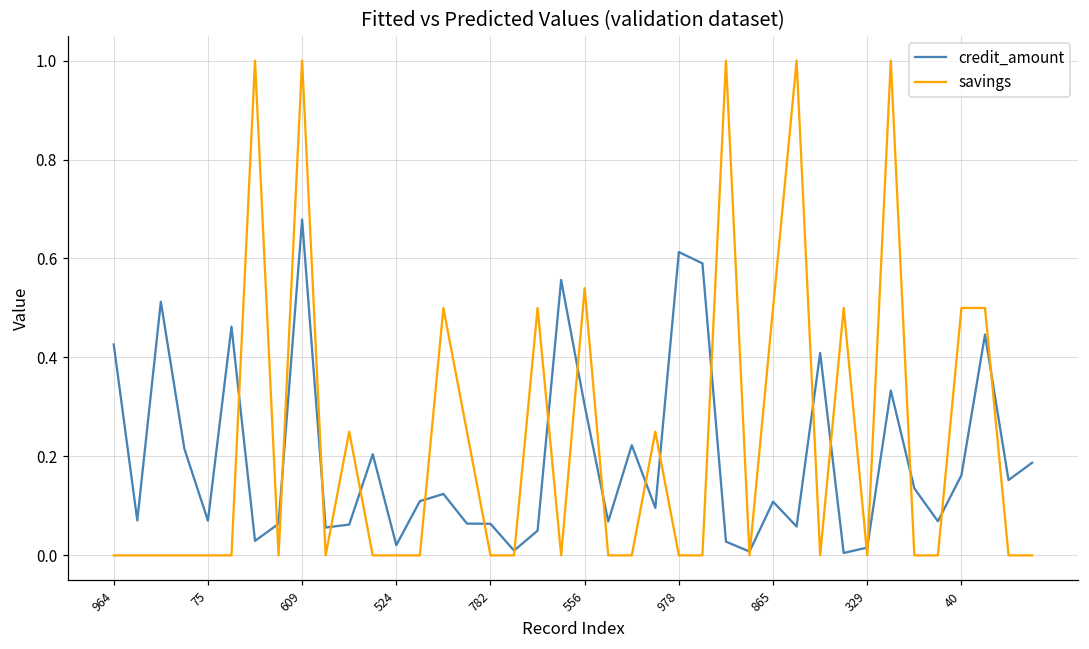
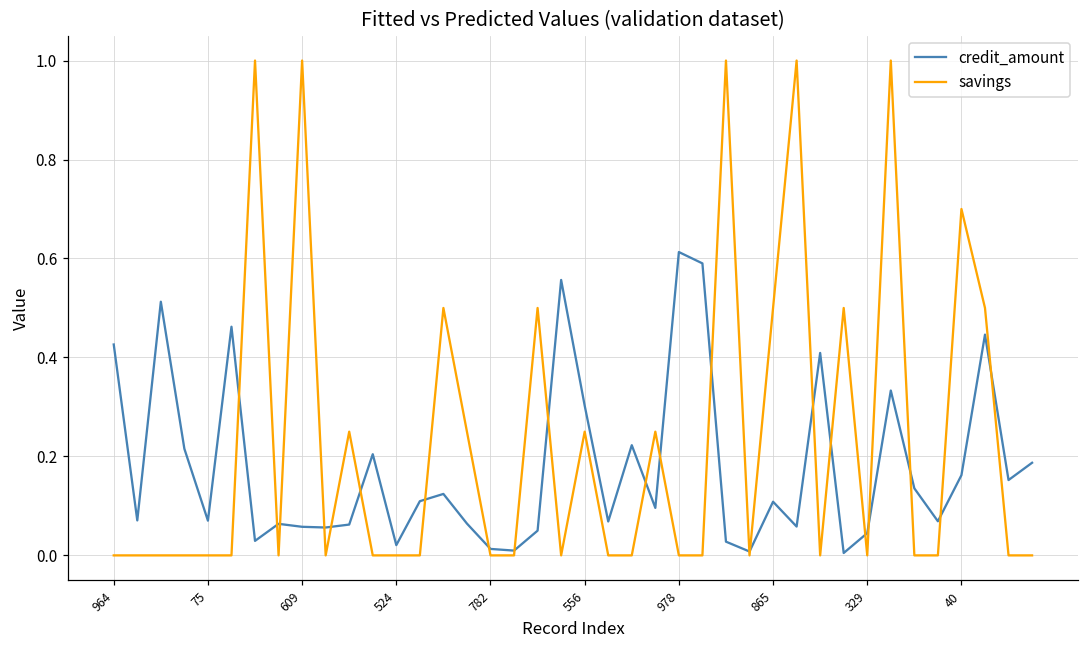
  {
    "credit_amount": {
      "964": 0.43,
      "75": 0.07,
-     "609": 0.68,
+     "609": 0.06,
      "524": 0.02,
-     "782": 0.06,
+     "782": 0.01,
      "556": 0.30,
      "978": 0.61,
      "865": 0.11,
-     "329": 0.02,
+     "329": 0.05,
      "40": 0.16
    },
    "savings": {
      "964": 0.00,
      "75": 0.00,
      "609": 1.00,
      "524": 0.00,
      "782": 0.00,
-     "556": 0.54,
+     "556": 0.25,
      "978": 0.00,
      "865": 0.50,
      "329": 0.00,
-     "40": 0.5
+     "40": 0.7
    }
  }
